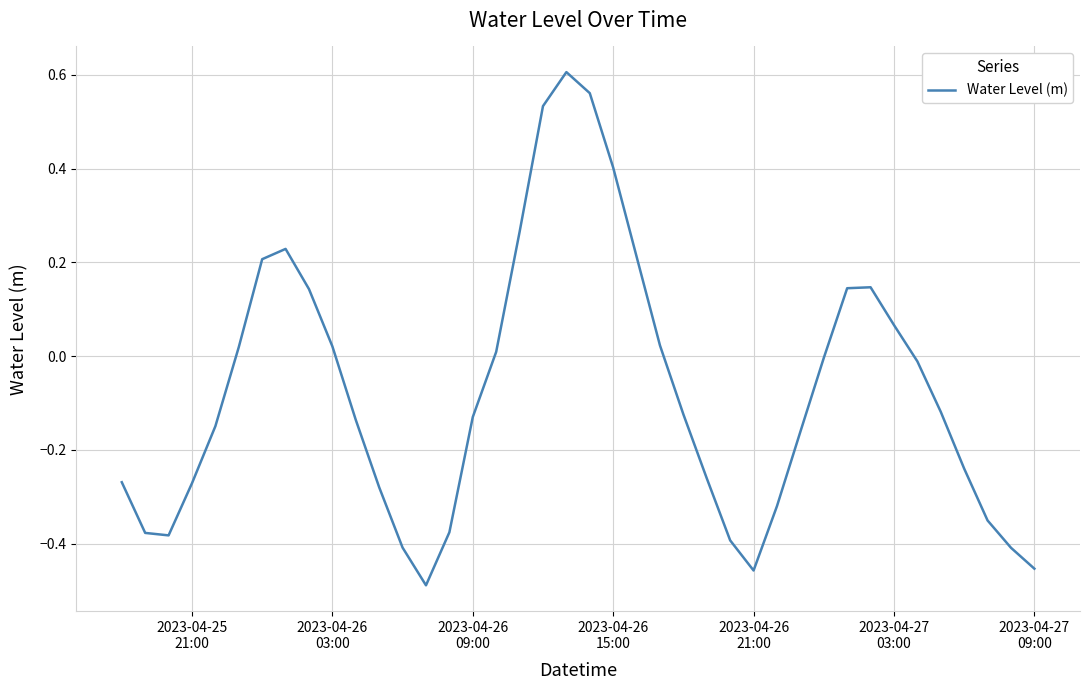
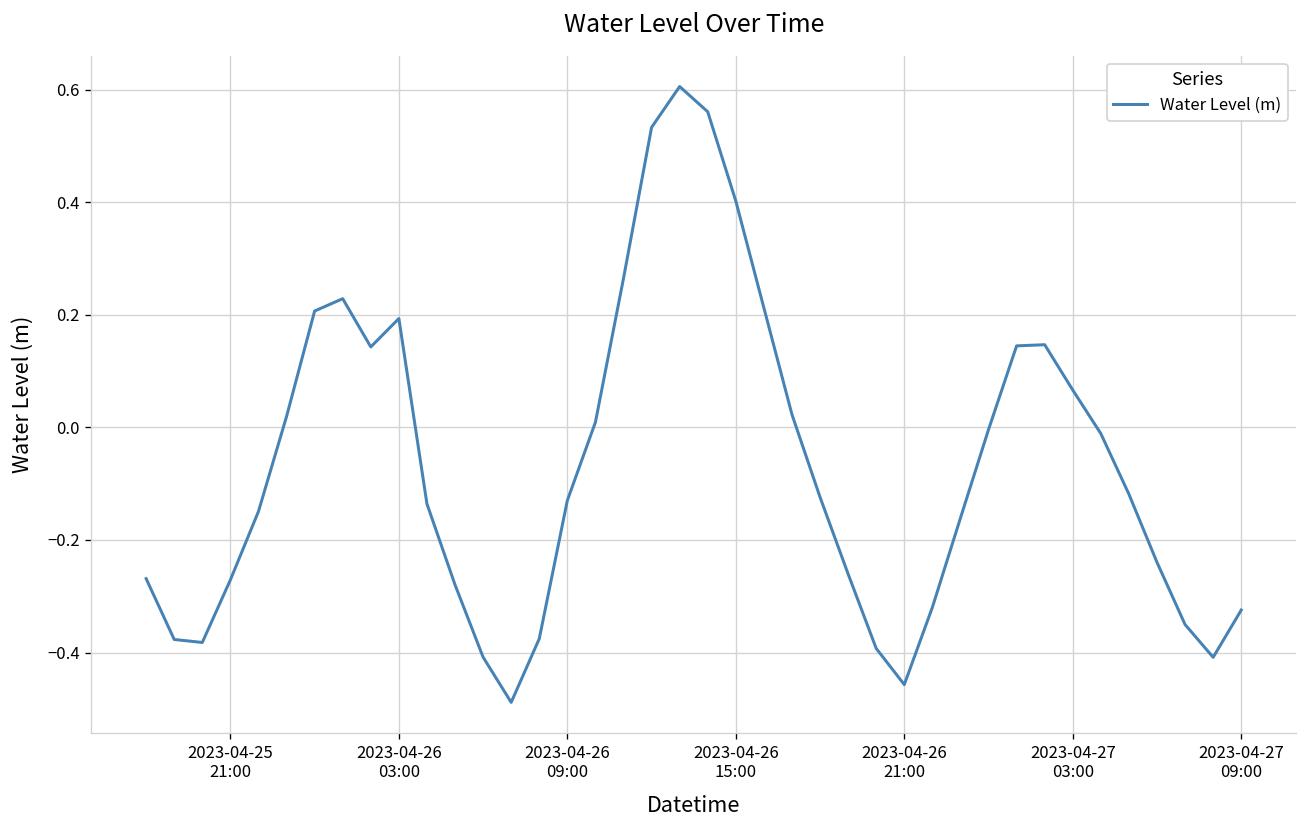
  {
    "2023-04-25 21:00": -0.27,
-   "2023-04-26 03:00": 0.02,
+   "2023-04-26 03:00": 0.19,
    "2023-04-26 09:00": -0.13,
    "2023-04-26 15:00": 0.40,
    "2023-04-26 21:00": -0.46,
    "2023-04-27 03:00": 0.07,
-   "2023-04-27 09:00": -0.45
+   "2023-04-27 09:00": -0.32
  }
